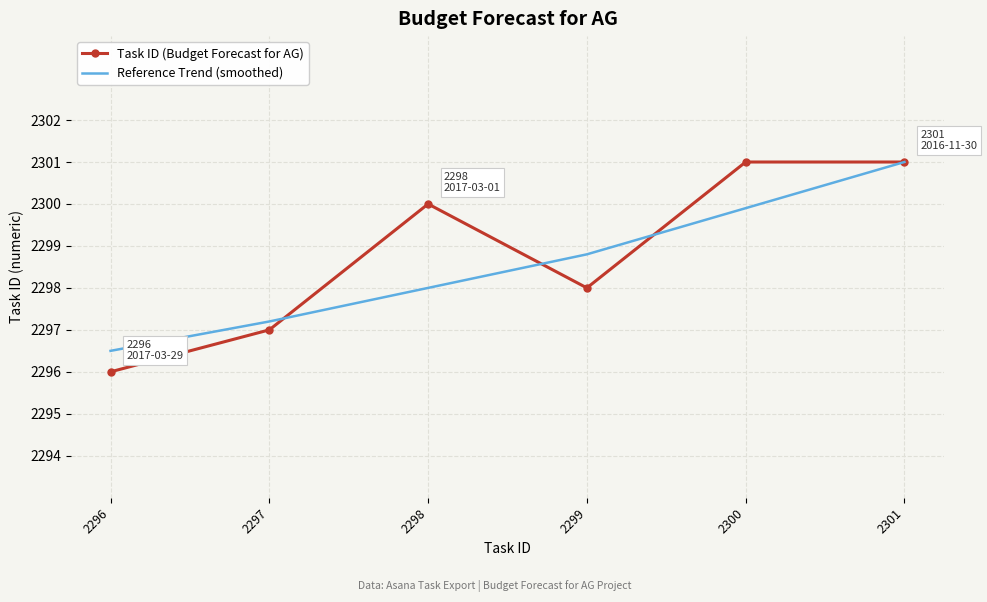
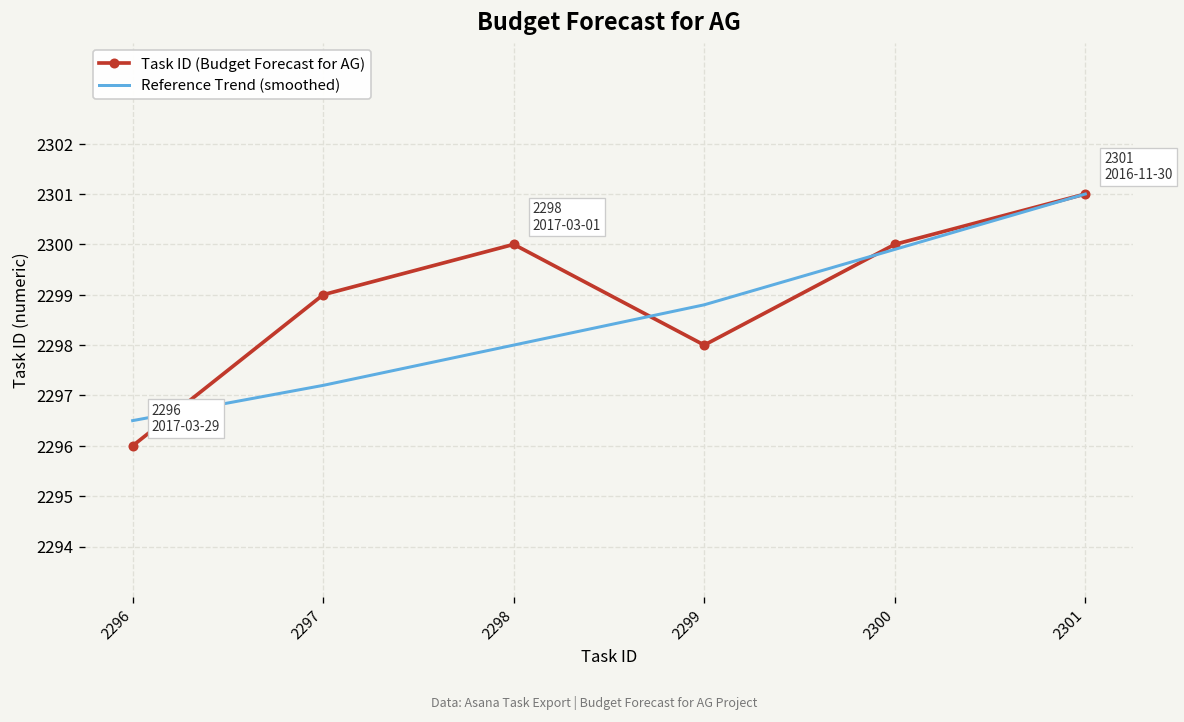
  {
    "Task ID (Budget Forecast for AG)": {
      "2296": 2296,
-     "2297": 2297,
+     "2297": 2299,
      "2299": 2298,
-     "2300": 2301
+     "2300": 2300
    },
    "Reference Trend (smoothed)": {
      "2297": 2297.2,
      "2298": 2298,
      "2299": 2298.8,
      "2300": 2299.9
    }
  }
